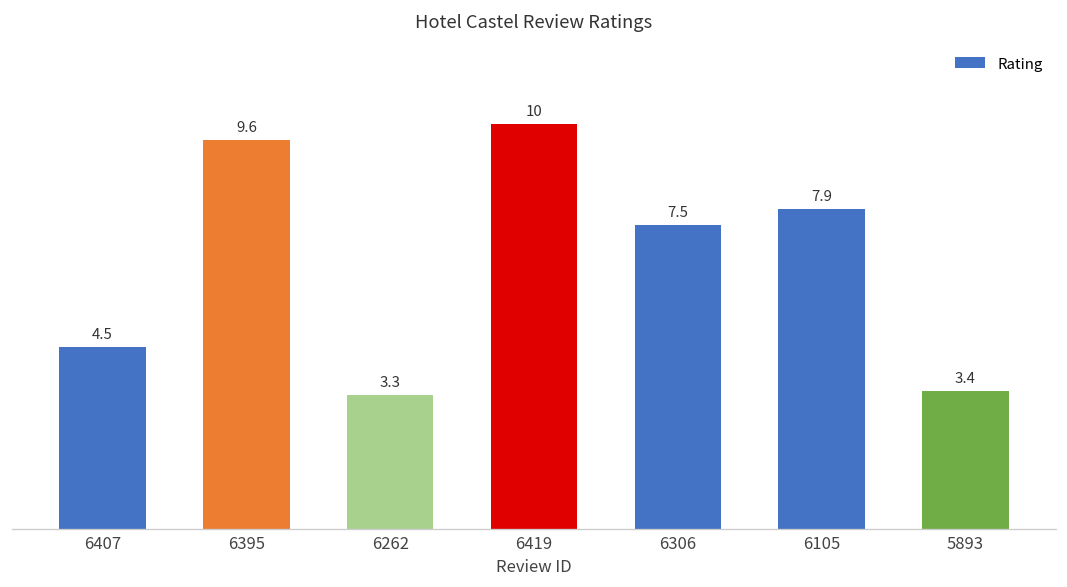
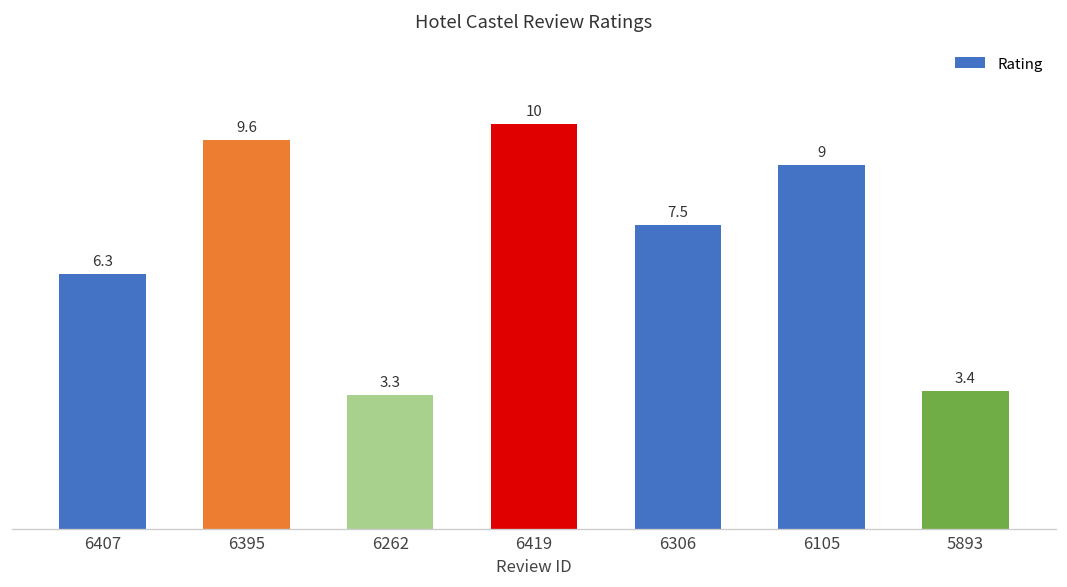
  {
-   "6407": 4.5,
+   "6407": 6.3,
    "6395": 9.6,
    "6262": 3.3,
    "6419": 10,
    "6306": 7.5,
-   "6105": 7.9,
+   "6105": 9,
    "5893": 3.4
  }
